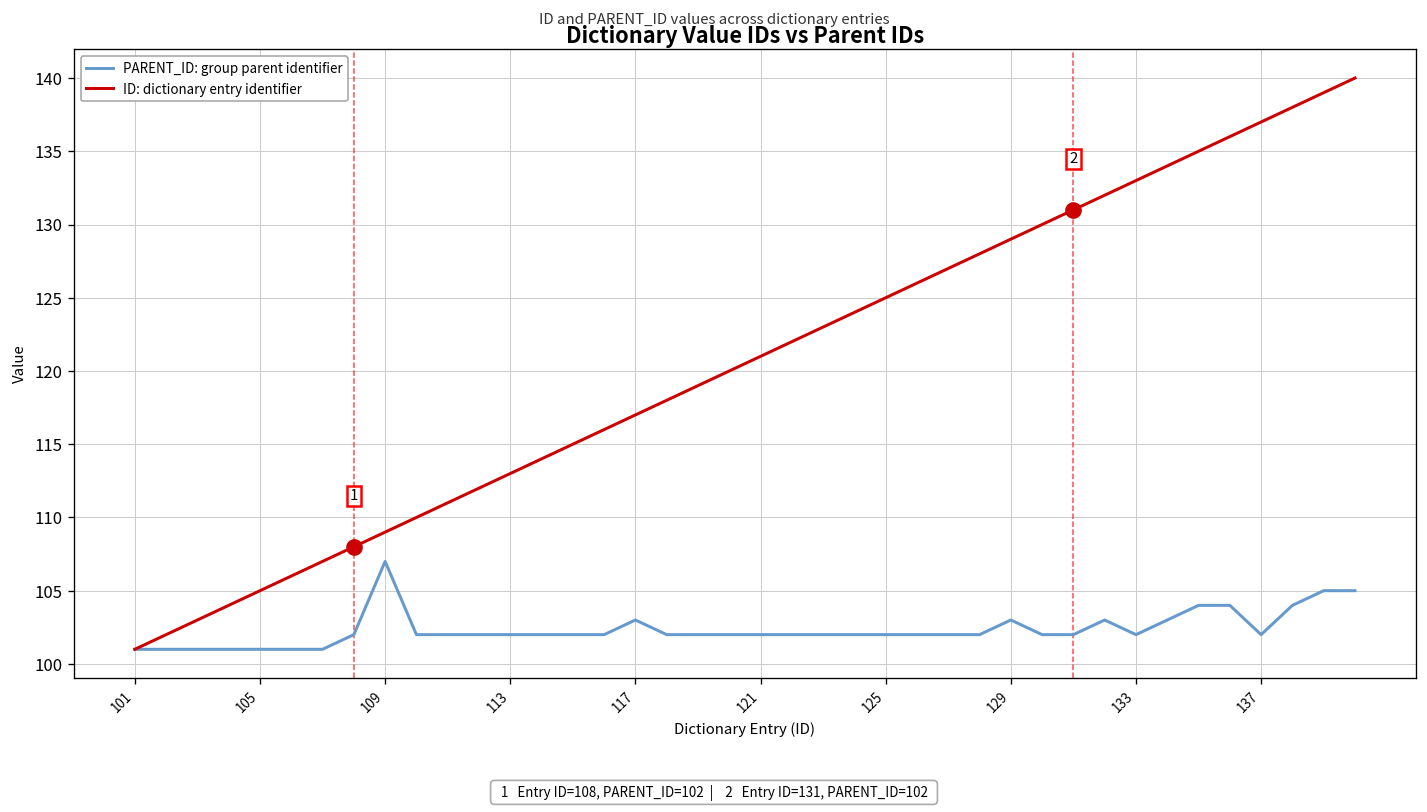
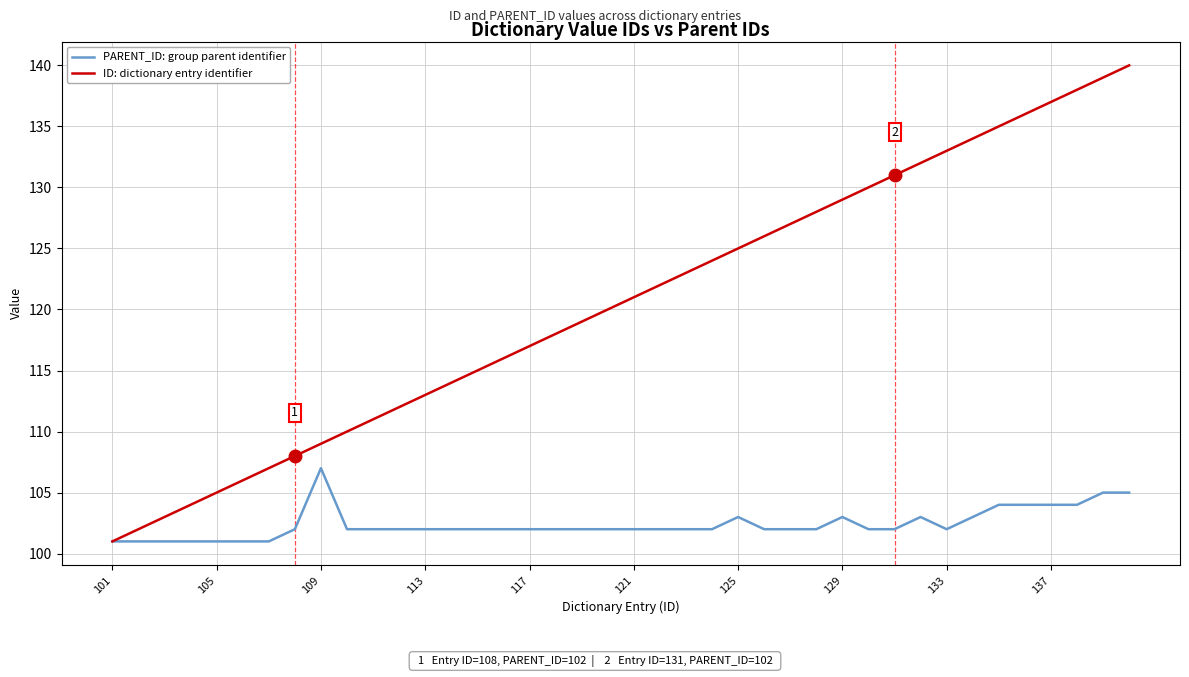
  {
    "PARENT_ID: group parent identifier": {
      "105": 101,
      "109": 107,
      "113": 102,
-     "117": 103,
+     "117": 102,
      "121": 102,
-     "125": 102,
+     "125": 103,
      "129": 103,
      "133": 102,
-     "137": 102
+     "137": 104
    }
  }
